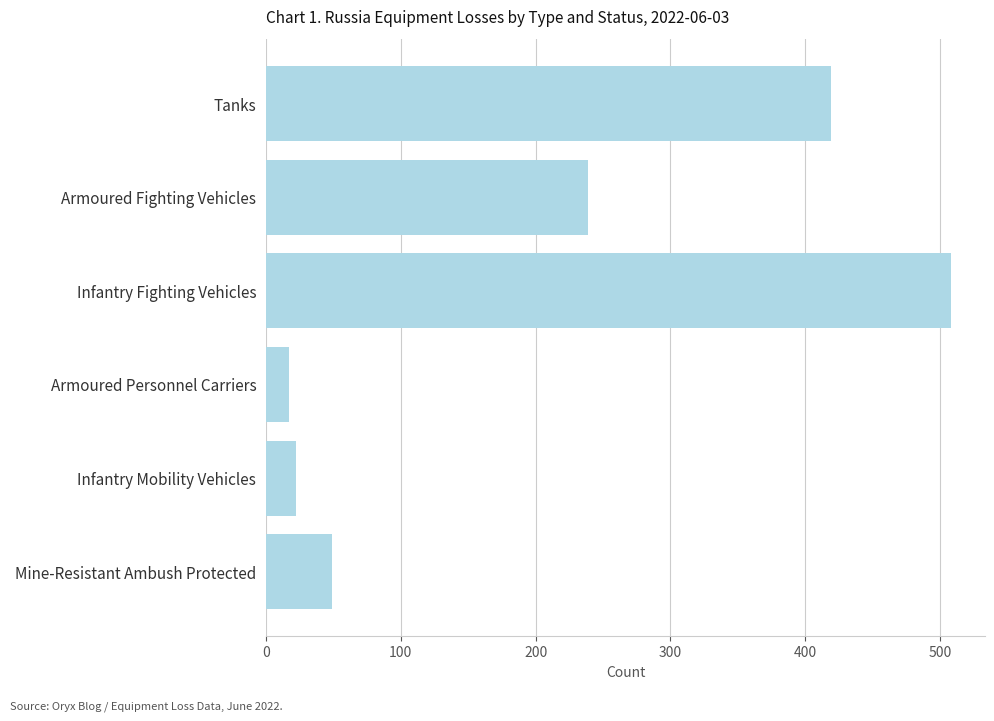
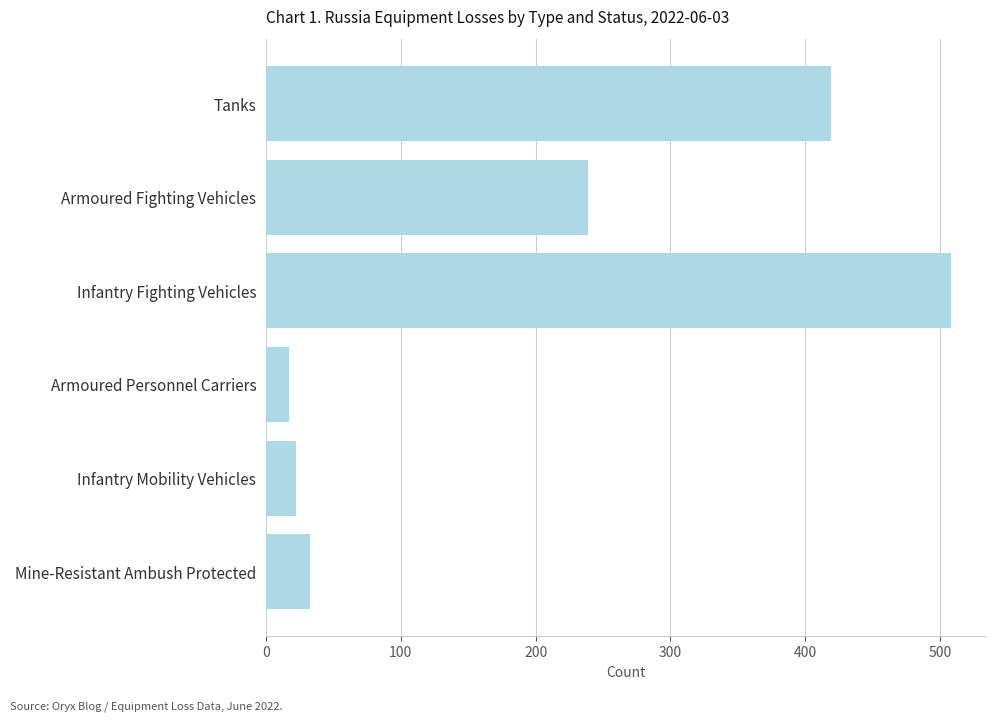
  {
    "Tanks": 419,
    "Armoured Fighting Vehicles": 239,
    "Infantry Fighting Vehicles": 508,
    "Armoured Personnel Carriers": 17,
    "Infantry Mobility Vehicles": 22,
-   "Mine-Resistant Ambush Protected": 49
+   "Mine-Resistant Ambush Protected": 33
  }
